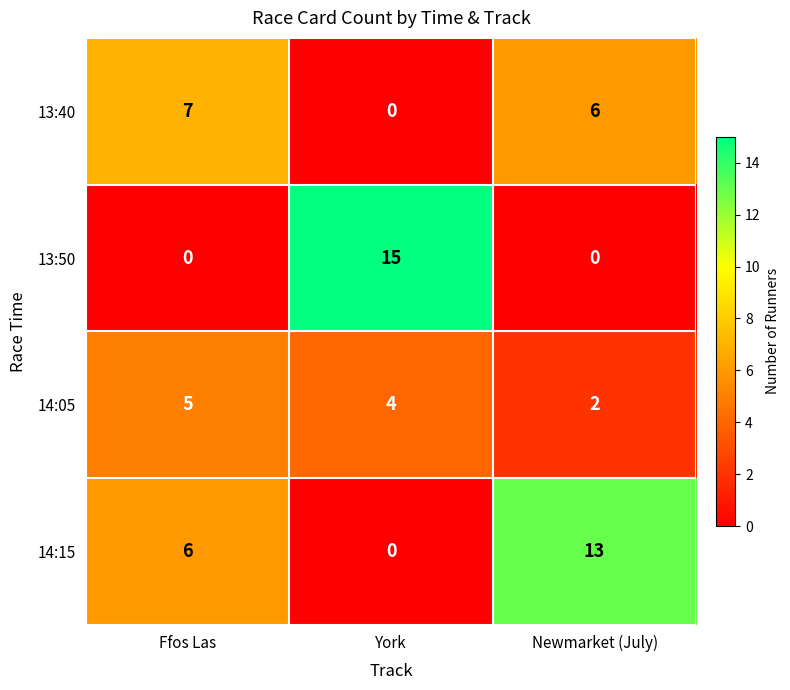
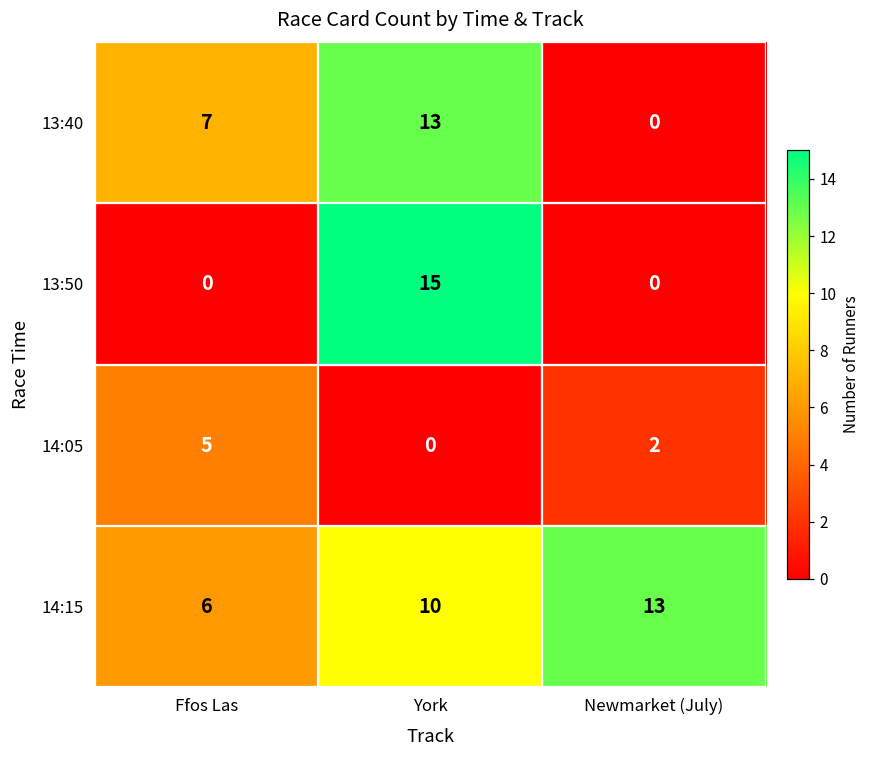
  {
    "13:40": {
      "Ffos Las": 7,
-     "York": 0,
-     "Newmarket (July)": 6
+     "York": 13,
+     "Newmarket (July)": 0
    },
    "13:50": {
      "Ffos Las": 0,
      "York": 15,
      "Newmarket (July)": 0
    },
    "14:05": {
      "Ffos Las": 5,
-     "York": 4,
+     "York": 0,
      "Newmarket (July)": 2
    },
    "14:15": {
      "Ffos Las": 6,
-     "York": 0,
+     "York": 10,
      "Newmarket (July)": 13
    }
  }
